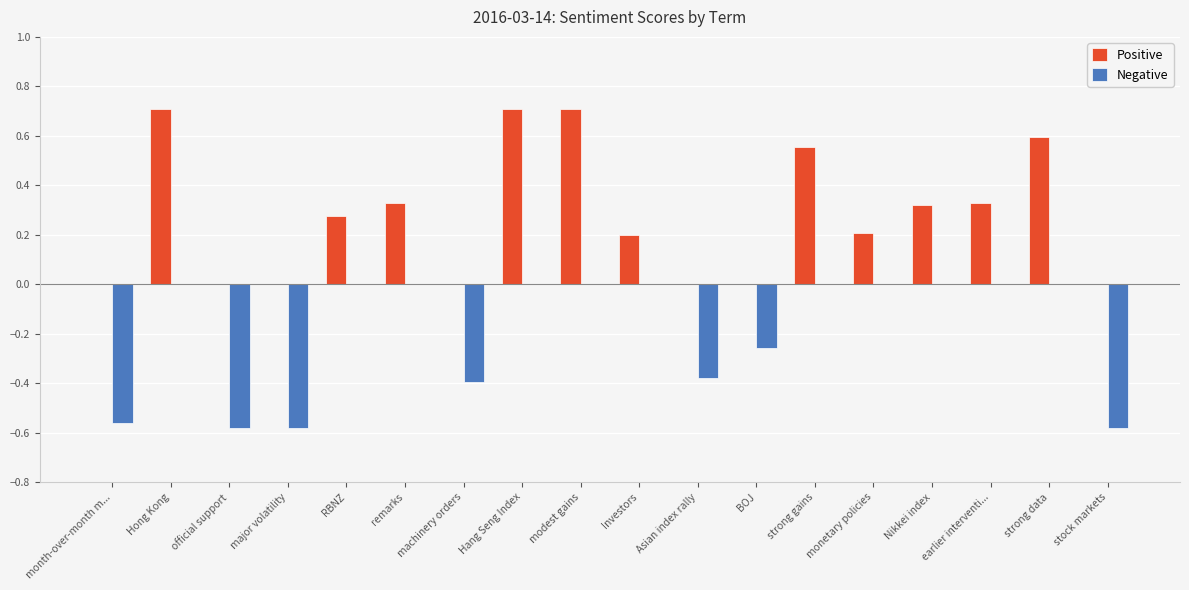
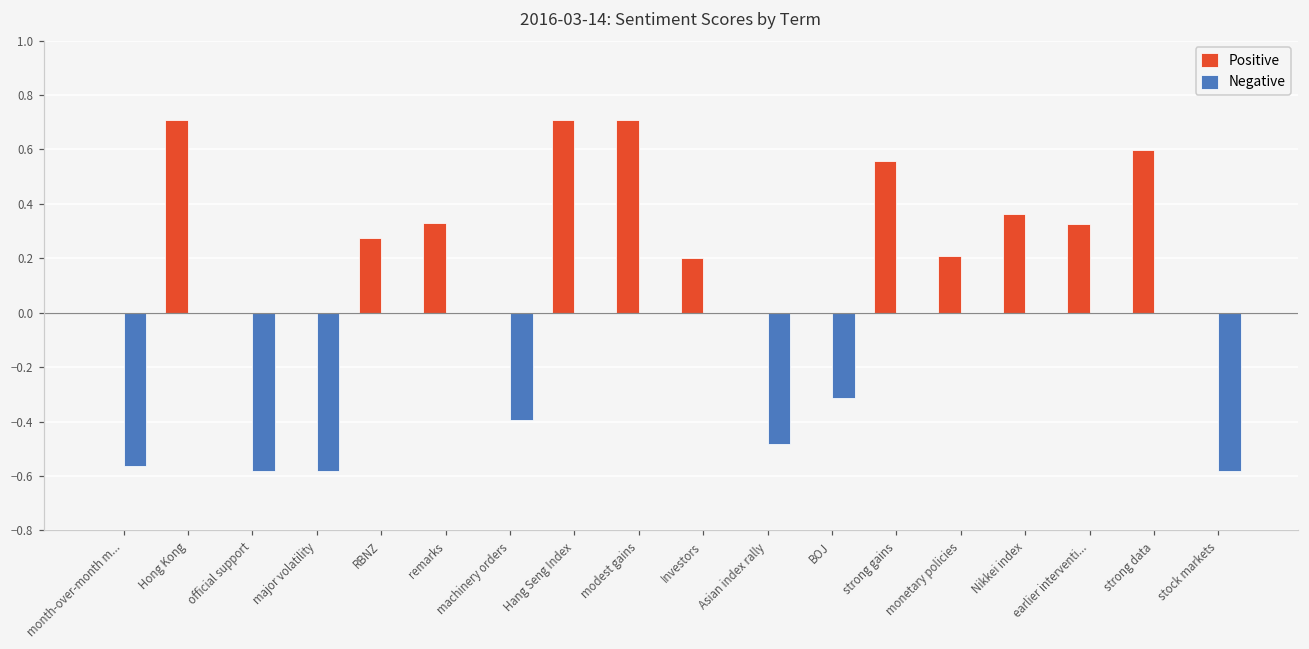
  {
    "Positive": {
      "month-over-month m...": 0.00,
      "Hong Kong": 0.71,
      "official support": 0.00,
      "major volatility": 0.00,
      "RBNZ": 0.28,
      "remarks": 0.33,
      "machinery orders": 0.00,
      "Hang Seng Index": 0.71,
      "modest gains": 0.71,
      "Investors": 0.20,
      "Asian index rally": 0.00,
      "BOJ": 0.00,
      "strong gains": 0.56,
      "monetary policies": 0.21,
-     "Nikkei index": 0.32,
+     "Nikkei index": 0.36,
      "earlier interventi...": 0.33,
      "strong data": 0.60,
      "stock markets": 0.00
    },
    "Negative": {
      "month-over-month m...": -0.56,
      "Hong Kong": 0.00,
      "official support": -0.58,
      "major volatility": -0.58,
      "RBNZ": 0.00,
      "remarks": 0.00,
      "machinery orders": -0.39,
      "Hang Seng Index": 0.00,
      "modest gains": 0.00,
      "Investors": 0.00,
-     "Asian index rally": -0.38,
-     "BOJ": -0.26,
+     "Asian index rally": -0.48,
+     "BOJ": -0.31,
      "strong gains": 0.00,
      "monetary policies": 0.00,
      "Nikkei index": 0.00,
      "earlier interventi...": 0.00,
      "strong data": 0.00,
      "stock markets": -0.58
    }
  }
